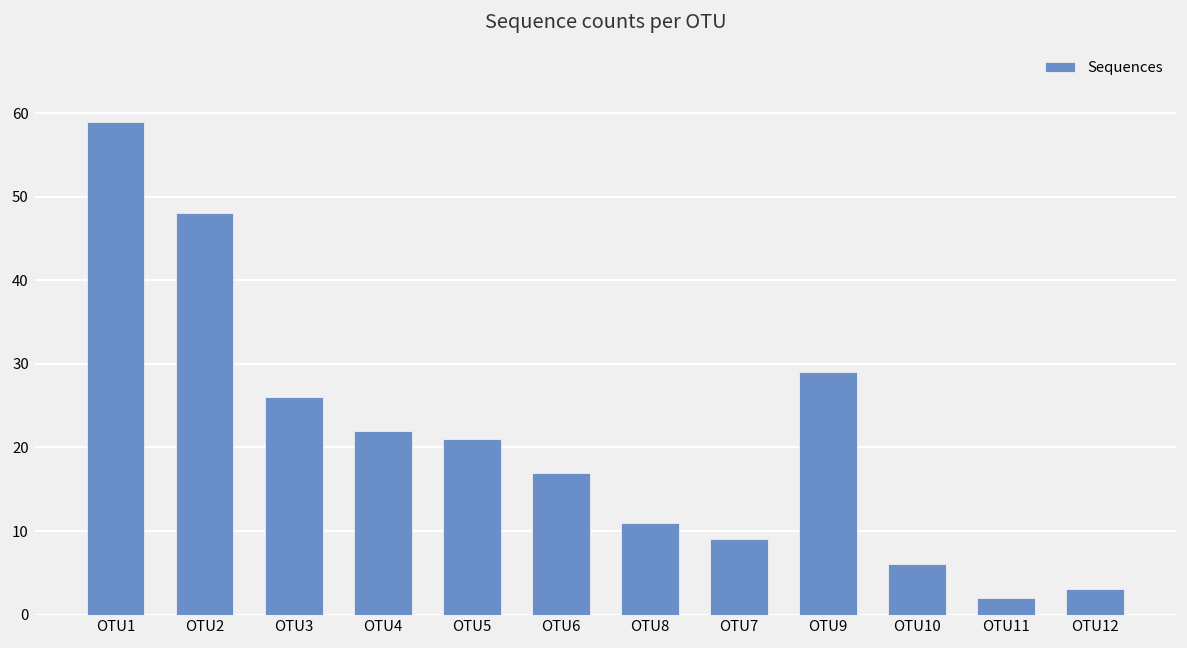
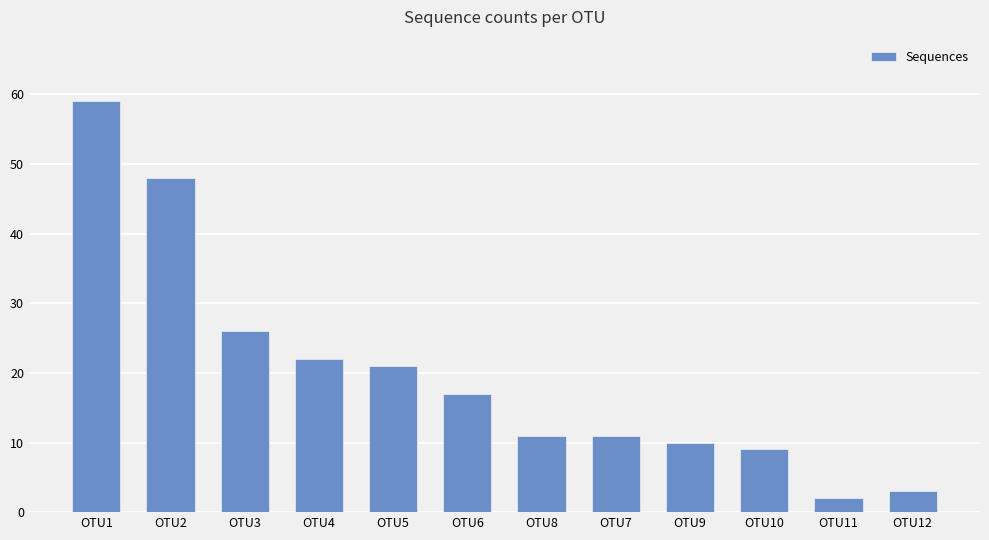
  {
    "OTU1": 59,
    "OTU2": 48,
    "OTU3": 26,
    "OTU4": 22,
    "OTU5": 21,
    "OTU6": 17,
    "OTU8": 11,
-   "OTU7": 9,
-   "OTU9": 29,
-   "OTU10": 6,
+   "OTU7": 11,
+   "OTU9": 10,
+   "OTU10": 9,
    "OTU11": 2,
    "OTU12": 3
  }
